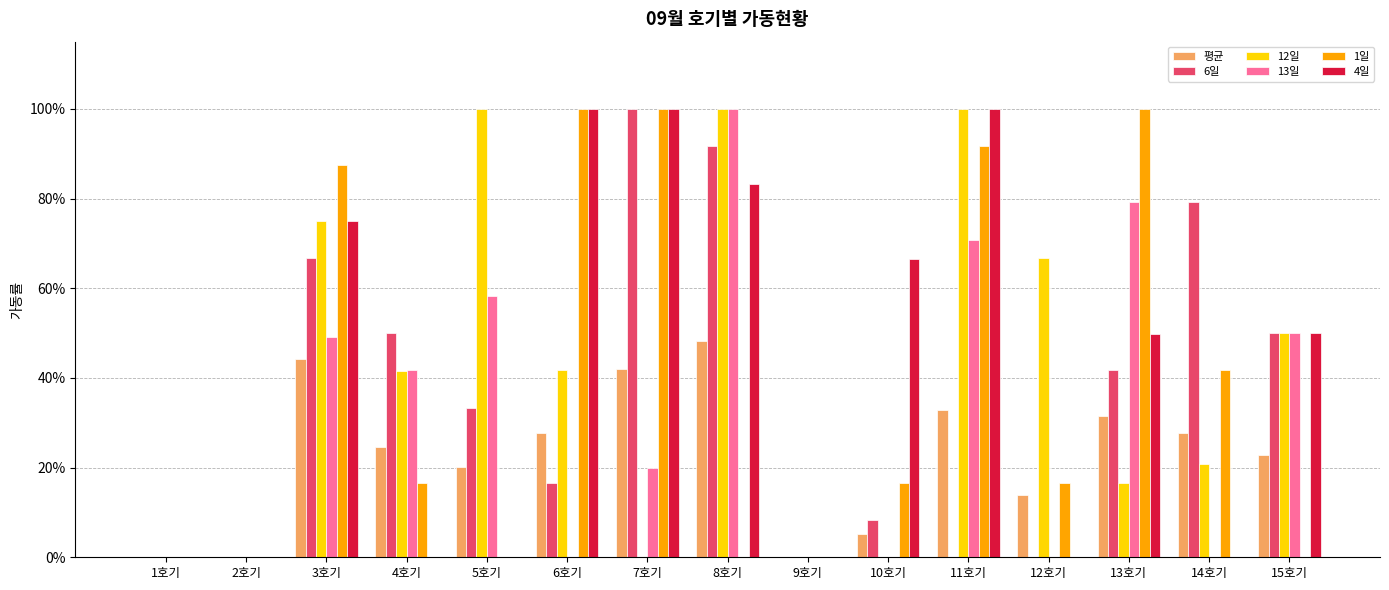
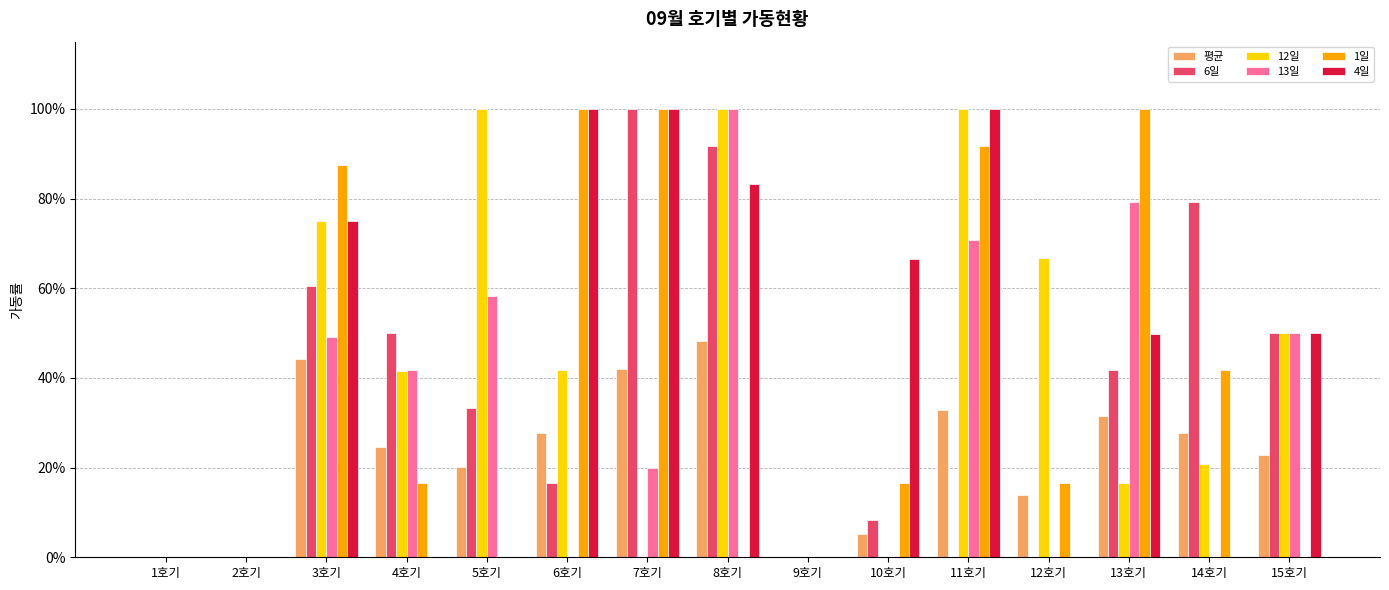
  {
    "평균": {
      "1호기": "0%",
      "2호기": "0%",
      "3호기": "44%",
      "4호기": "25%",
      "5호기": "20%",
      "6호기": "28%",
      "7호기": "42%",
      "8호기": "48%",
      "9호기": "0%",
      "10호기": "5%",
      "11호기": "33%",
      "12호기": "14%",
      "13호기": "32%",
      "14호기": "28%",
      "15호기": "23%"
    },
    "6일": {
      "1호기": "0%",
      "2호기": "0%",
-     "3호기": "67%",
+     "3호기": "61%",
      "4호기": "50%",
      "5호기": "33%",
      "6호기": "17%",
      "7호기": "100%",
      "8호기": "92%",
      "9호기": "0%",
      "10호기": "8%",
      "11호기": "0%",
      "12호기": "0%",
      "13호기": "42%",
      "14호기": "79%",
      "15호기": "50%"
    },
    "13일": {
      "1호기": "0%",
      "2호기": "0%",
      "3호기": "49%",
      "4호기": "42%",
      "5호기": "58%",
      "6호기": "0%",
      "7호기": "20%",
      "8호기": "100%",
      "9호기": "0%",
      "10호기": "0%",
      "11호기": "71%",
      "12호기": "0%",
      "13호기": "79%",
      "14호기": "0%",
      "15호기": "50%"
    },
    "4일": {
      "1호기": "0%",
      "2호기": "0%",
      "3호기": "75%",
      "4호기": "0%",
      "5호기": "0%",
      "6호기": "100%",
      "7호기": "100%",
      "8호기": "83%",
      "9호기": "0%",
      "10호기": "66%",
      "11호기": "100%",
      "12호기": "0%",
      "13호기": "50%",
      "14호기": "0%",
      "15호기": "50%"
    }
  }
